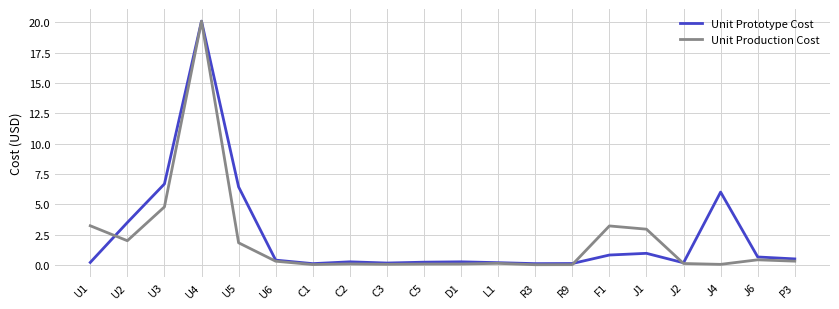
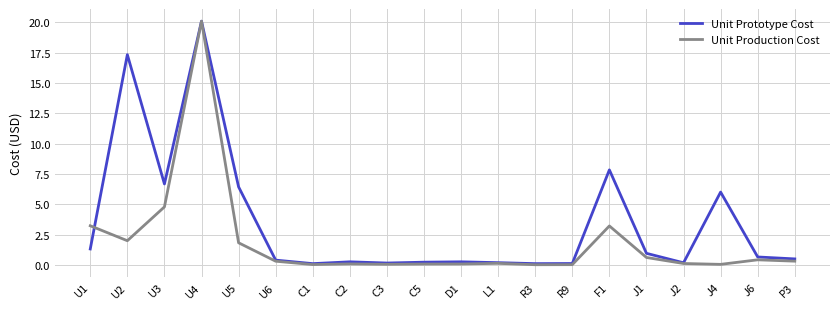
  {
    "Unit Prototype Cost": {
-     "U1": 0.2,
-     "U2": 3.5,
+     "U1": 1.3,
+     "U2": 17.3,
      "U3": 6.7,
      "U5": 6.4,
-     "F1": 0.8,
+     "F1": 7.8,
      "J1": 1.0,
      "J4": 6.0,
      "J6": 0.7
    },
    "Unit Production Cost": {
      "U1": 3.2,
      "U2": 2.0,
      "U3": 4.8,
      "U5": 1.8,
      "F1": 3.2,
-     "J1": 2.9,
+     "J1": 0.6,
      "J4": 0.0,
      "J6": 0.4
    }
  }
